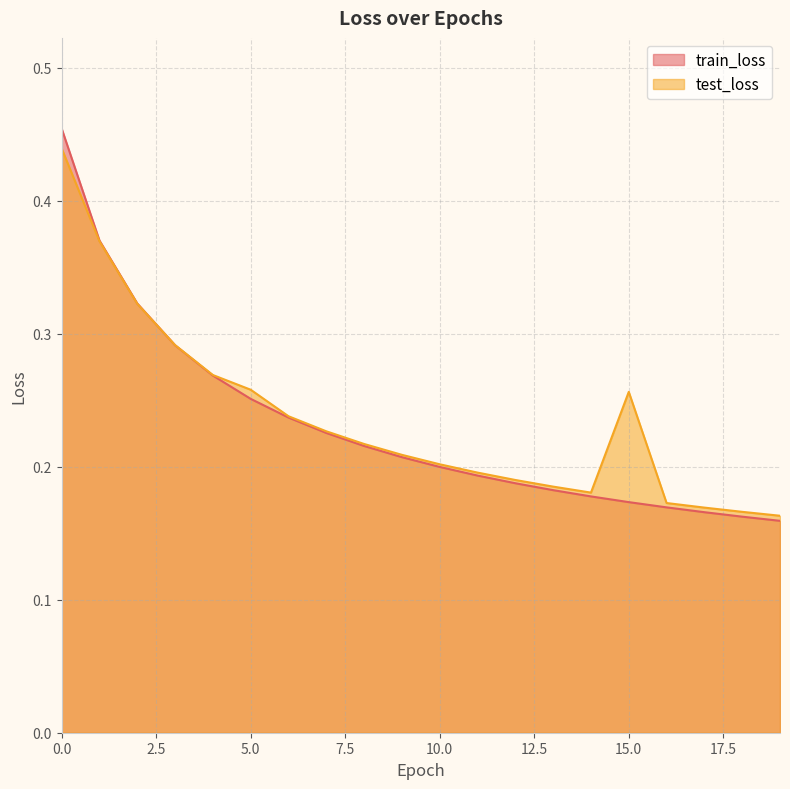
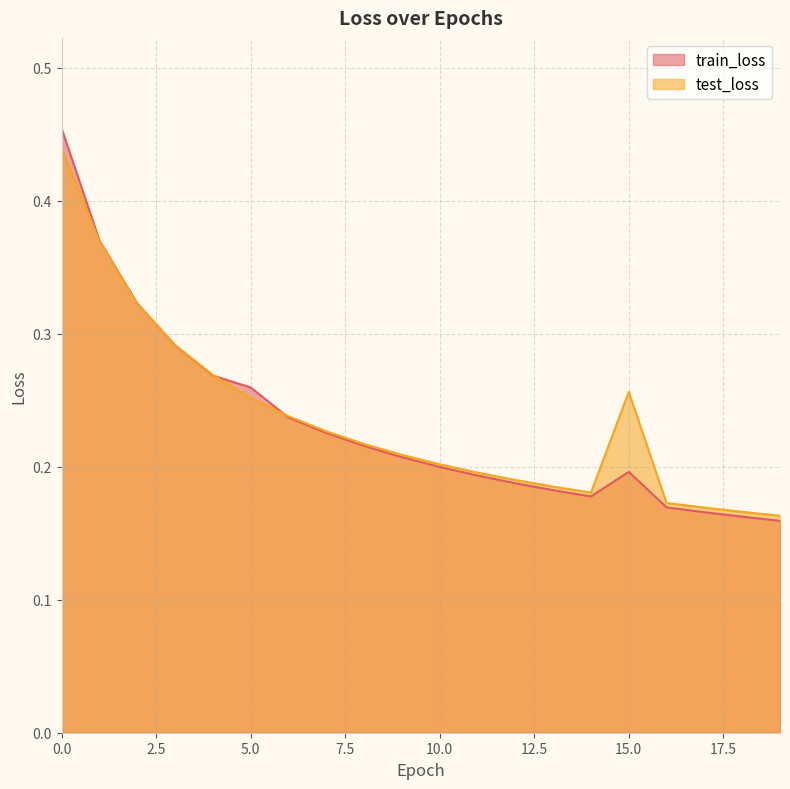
  {
    "train_loss": {
      "0.0": 0.454,
-     "5.0": 0.251,
+     "5.0": 0.260,
      "10.0": 0.200,
-     "15.0": 0.173
+     "15.0": 0.196
    },
    "test_loss": {
      "0.0": 0.439,
-     "5.0": 0.258,
+     "5.0": 0.252,
      "10.0": 0.202,
      "15.0": 0.256
    }
  }
